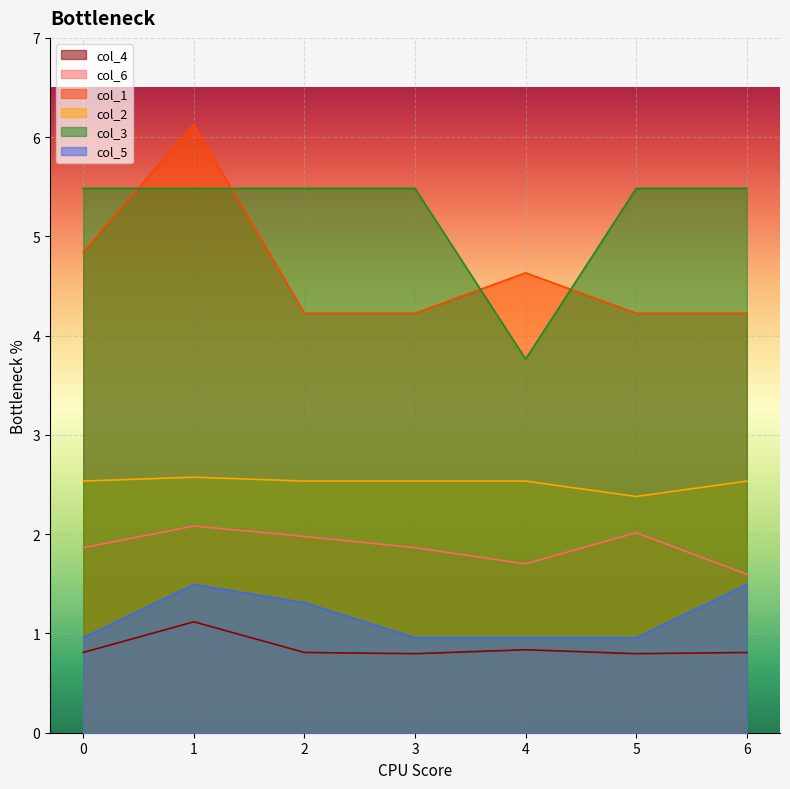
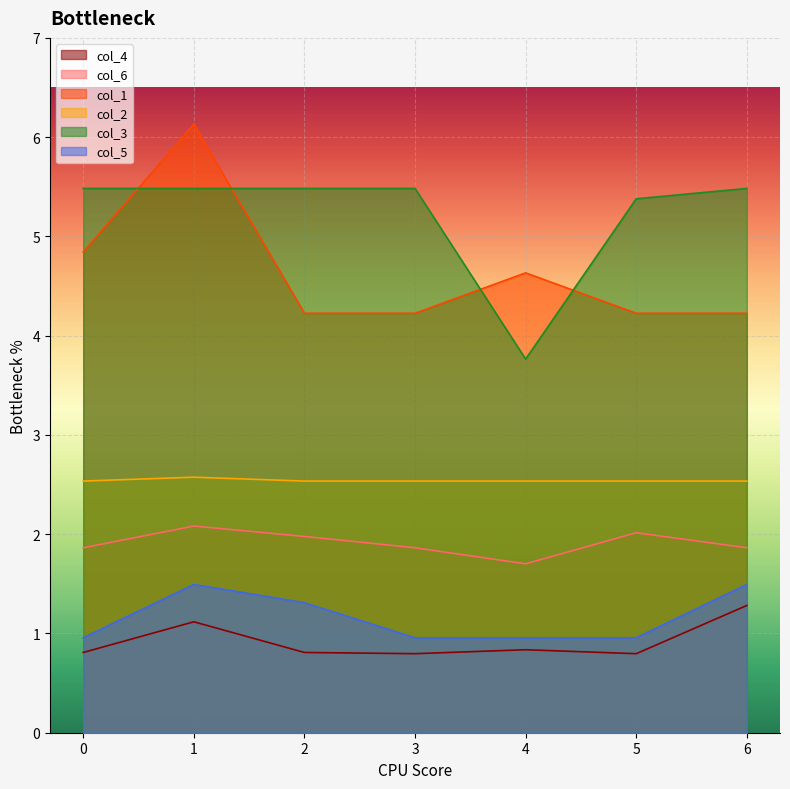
  {
    "col_4": {
      "0": 0.8,
      "1": 1.1,
      "2": 0.8,
      "3": 0.8,
      "4": 0.8,
      "5": 0.8,
-     "6": 0.8
+     "6": 1.3
    },
    "col_6": {
      "0": 1.9,
      "1": 2.1,
      "2": 2.0,
      "3": 1.9,
      "4": 1.7,
      "5": 2.0,
-     "6": 1.6
+     "6": 1.9
    },
    "col_1": {
      "0": 4.8,
      "1": 6.1,
      "2": 4.2,
      "3": 4.2,
      "4": 4.6,
      "5": 4.2,
      "6": 4.2
    },
    "col_2": {
      "0": 2.5,
      "1": 2.6,
      "2": 2.5,
      "3": 2.5,
      "4": 2.5,
-     "5": 2.4,
+     "5": 2.5,
      "6": 2.5
    },
    "col_3": {
      "0": 5.5,
      "1": 5.5,
      "2": 5.5,
      "3": 5.5,
      "4": 3.8,
-     "5": 5.5,
+     "5": 5.4,
      "6": 5.5
    },
    "col_5": {
      "0": 1.0,
      "1": 1.5,
      "2": 1.3,
      "3": 1.0,
      "4": 1.0,
      "5": 1.0,
      "6": 1.5
    }
  }
